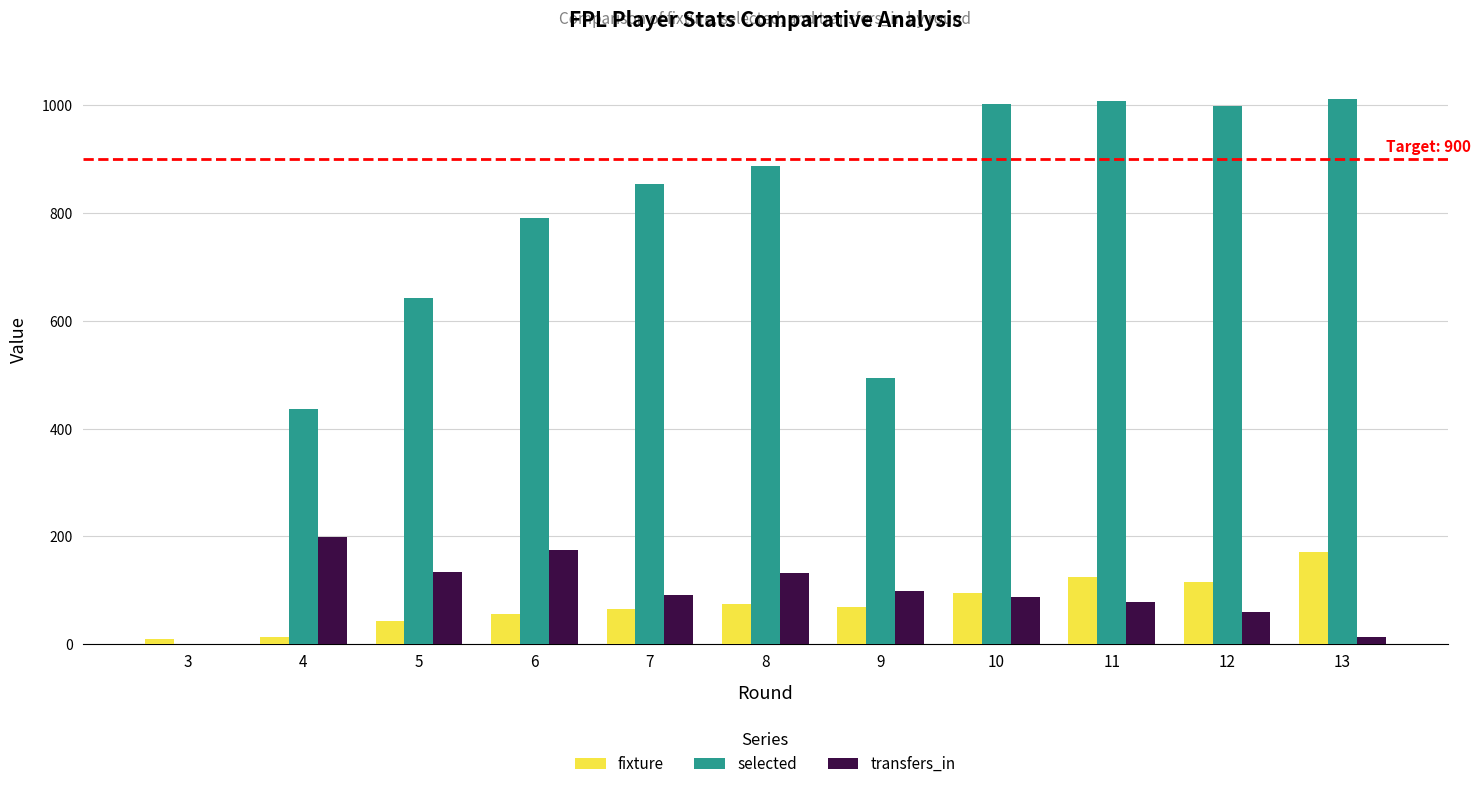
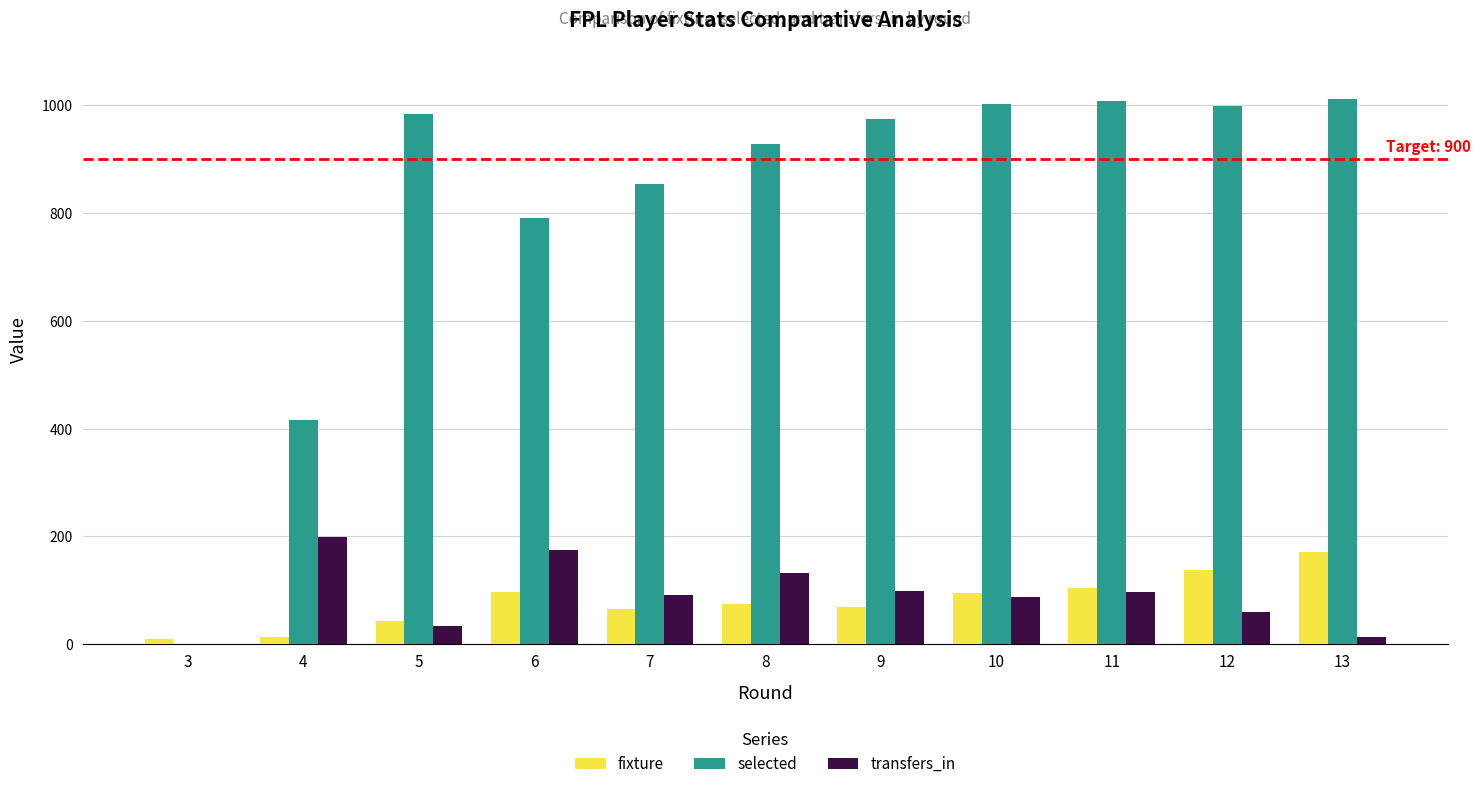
  {
    "fixture": {
      "3": 10,
      "4": 10,
      "5": 40,
-     "6": 60,
+     "6": 100,
      "7": 70,
      "8": 80,
      "9": 70,
      "10": 100,
-     "11": 120,
-     "12": 120,
+     "11": 100,
+     "12": 140,
      "13": 170
    },
    "selected": {
      "3": 0,
-     "4": 440,
-     "5": 640,
+     "4": 420,
+     "5": 990,
      "6": 790,
      "7": 860,
-     "8": 890,
-     "9": 490,
+     "8": 930,
+     "9": 970,
      "10": 1000,
      "11": 1010,
      "12": 1000,
      "13": 1010
    },
    "transfers_in": {
      "3": 0,
      "4": 200,
-     "5": 130,
+     "5": 30,
      "6": 180,
      "7": 90,
      "8": 130,
      "9": 100,
      "10": 90,
-     "11": 80,
+     "11": 100,
      "12": 60,
      "13": 10
    }
  }
